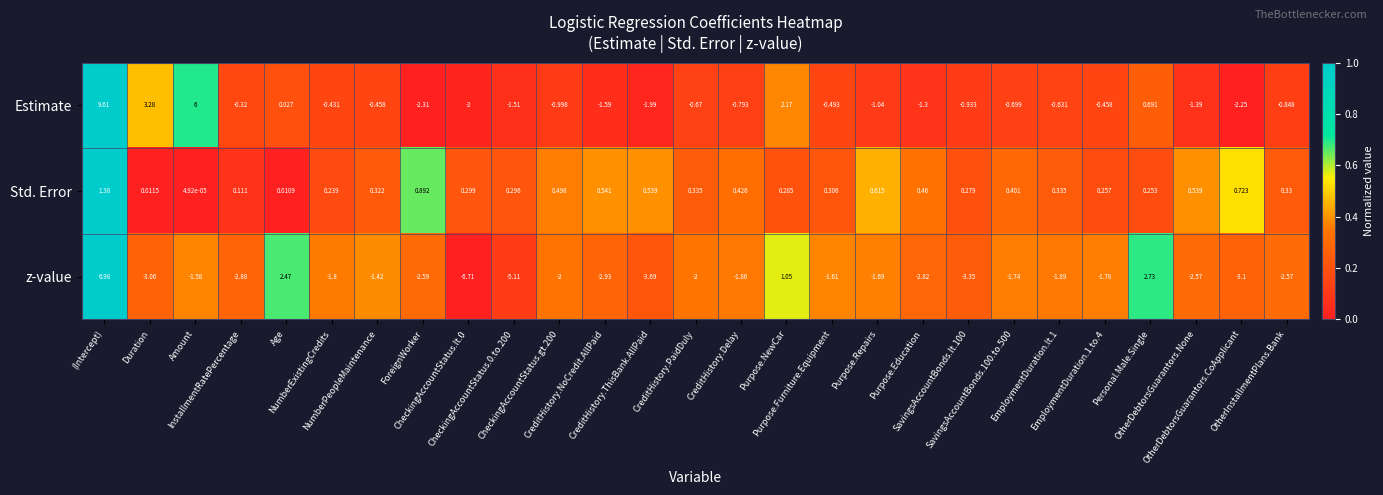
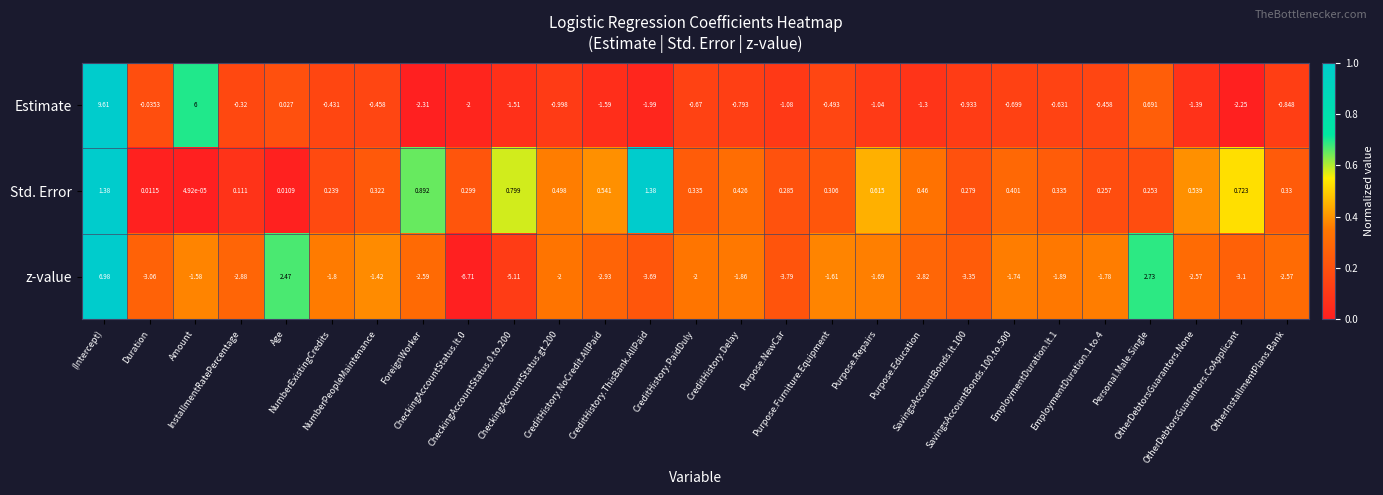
  {
    "Estimate": {
      "(Intercept)": "9.61",
-     "Duration": "3.28",
+     "Duration": "-0.0353",
      "Amount": "6",
      "InstallmentRatePercentage": "-0.32",
      "Age": "0.027",
      "NumberExistingCredits": "-0.431",
      "NumberPeopleMaintenance": "-0.458",
      "ForeignWorker": "-2.31",
      "CheckingAccountStatus.lt.0": "-2",
      "CheckingAccountStatus.0.to.200": "-1.51",
      "CheckingAccountStatus.gt.200": "-0.998",
      "CreditHistory.NoCredit.AllPaid": "-1.59",
      "CreditHistory.ThisBank.AllPaid": "-1.99",
      "CreditHistory.PaidDuly": "-0.67",
      "CreditHistory.Delay": "-0.793",
-     "Purpose.NewCar": "2.17",
+     "Purpose.NewCar": "-1.08",
      "Purpose.Furniture.Equipment": "-0.493",
      "Purpose.Repairs": "-1.04",
      "Purpose.Education": "-1.3",
      "SavingsAccountBonds.lt.100": "-0.933",
      "SavingsAccountBonds.100.to.500": "-0.699",
      "EmploymentDuration.lt.1": "-0.631",
      "EmploymentDuration.1.to.4": "-0.458",
      "Personal.Male.Single": "0.691",
      "OtherDebtorsGuarantors.None": "-1.39",
      "OtherDebtorsGuarantors.CoApplicant": "-2.25",
      "OtherInstallmentPlans.Bank": "-0.848"
    },
    "Std. Error": {
      "(Intercept)": "1.38",
      "Duration": "0.0115",
      "Amount": "4.92e-05",
      "InstallmentRatePercentage": "0.111",
      "Age": "0.0109",
      "NumberExistingCredits": "0.239",
      "NumberPeopleMaintenance": "0.322",
      "ForeignWorker": "0.892",
      "CheckingAccountStatus.lt.0": "0.299",
-     "CheckingAccountStatus.0.to.200": "0.296",
+     "CheckingAccountStatus.0.to.200": "0.799",
      "CheckingAccountStatus.gt.200": "0.498",
      "CreditHistory.NoCredit.AllPaid": "0.541",
-     "CreditHistory.ThisBank.AllPaid": "0.539",
+     "CreditHistory.ThisBank.AllPaid": "1.38",
      "CreditHistory.PaidDuly": "0.335",
      "CreditHistory.Delay": "0.426",
      "Purpose.NewCar": "0.285",
      "Purpose.Furniture.Equipment": "0.306",
      "Purpose.Repairs": "0.615",
      "Purpose.Education": "0.46",
      "SavingsAccountBonds.lt.100": "0.279",
      "SavingsAccountBonds.100.to.500": "0.401",
      "EmploymentDuration.lt.1": "0.335",
      "EmploymentDuration.1.to.4": "0.257",
      "Personal.Male.Single": "0.253",
      "OtherDebtorsGuarantors.None": "0.539",
      "OtherDebtorsGuarantors.CoApplicant": "0.723",
      "OtherInstallmentPlans.Bank": "0.33"
    },
    "z-value": {
      "(Intercept)": "6.98",
      "Duration": "-3.06",
      "Amount": "-1.58",
      "InstallmentRatePercentage": "-2.88",
      "Age": "2.47",
      "NumberExistingCredits": "-1.8",
      "NumberPeopleMaintenance": "-1.42",
      "ForeignWorker": "-2.59",
      "CheckingAccountStatus.lt.0": "-6.71",
      "CheckingAccountStatus.0.to.200": "-5.11",
      "CheckingAccountStatus.gt.200": "-2",
      "CreditHistory.NoCredit.AllPaid": "-2.93",
      "CreditHistory.ThisBank.AllPaid": "-3.69",
      "CreditHistory.PaidDuly": "-2",
      "CreditHistory.Delay": "-1.86",
-     "Purpose.NewCar": "1.05",
+     "Purpose.NewCar": "-3.79",
      "Purpose.Furniture.Equipment": "-1.61",
      "Purpose.Repairs": "-1.69",
      "Purpose.Education": "-2.82",
      "SavingsAccountBonds.lt.100": "-3.35",
      "SavingsAccountBonds.100.to.500": "-1.74",
      "EmploymentDuration.lt.1": "-1.89",
      "EmploymentDuration.1.to.4": "-1.78",
      "Personal.Male.Single": "2.73",
      "OtherDebtorsGuarantors.None": "-2.57",
      "OtherDebtorsGuarantors.CoApplicant": "-3.1",
      "OtherInstallmentPlans.Bank": "-2.57"
    }
  }
